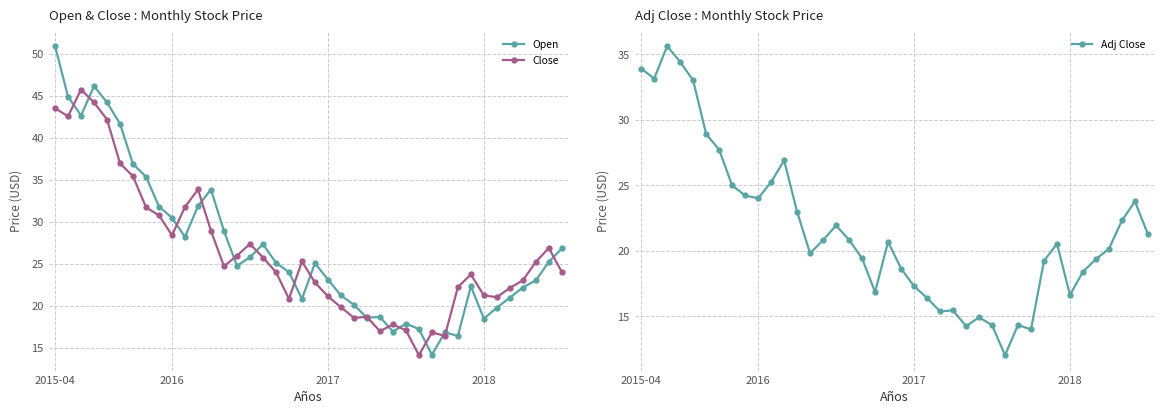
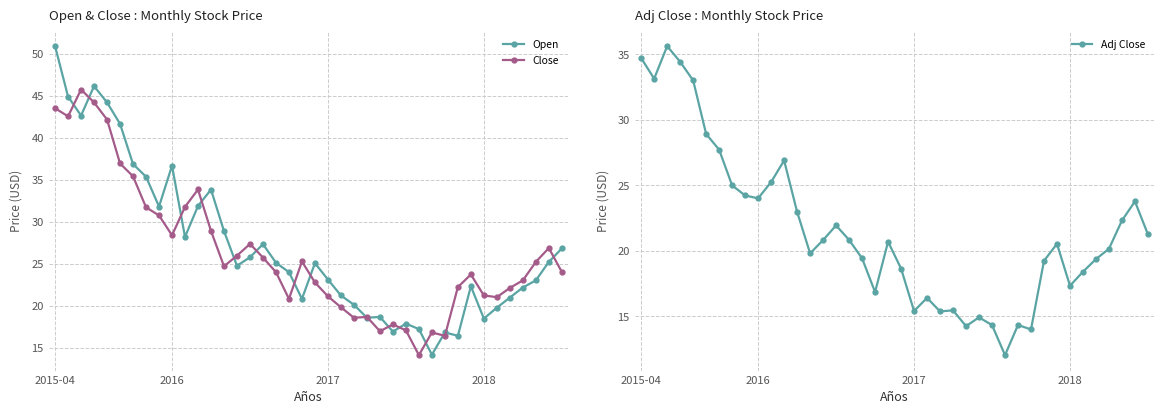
  {
    "Open & Close : Monthly Stock Price": {
      "Open": {
        "2015-04": 51,
-       "2016": 31,
+       "2016": 37,
        "2017": 23,
        "2018": 19
      },
      "Close": {
        "2015-04": 44,
        "2016": 28,
        "2017": 21,
        "2018": 21
      }
    },
    "Adj Close : Monthly Stock Price": {
-     "2015-04": 33.9,
+     "2015-04": 34.7,
      "2016": 24.0,
-     "2017": 17.3,
-     "2018": 16.6
+     "2017": 15.4,
+     "2018": 17.3
    }
  }
